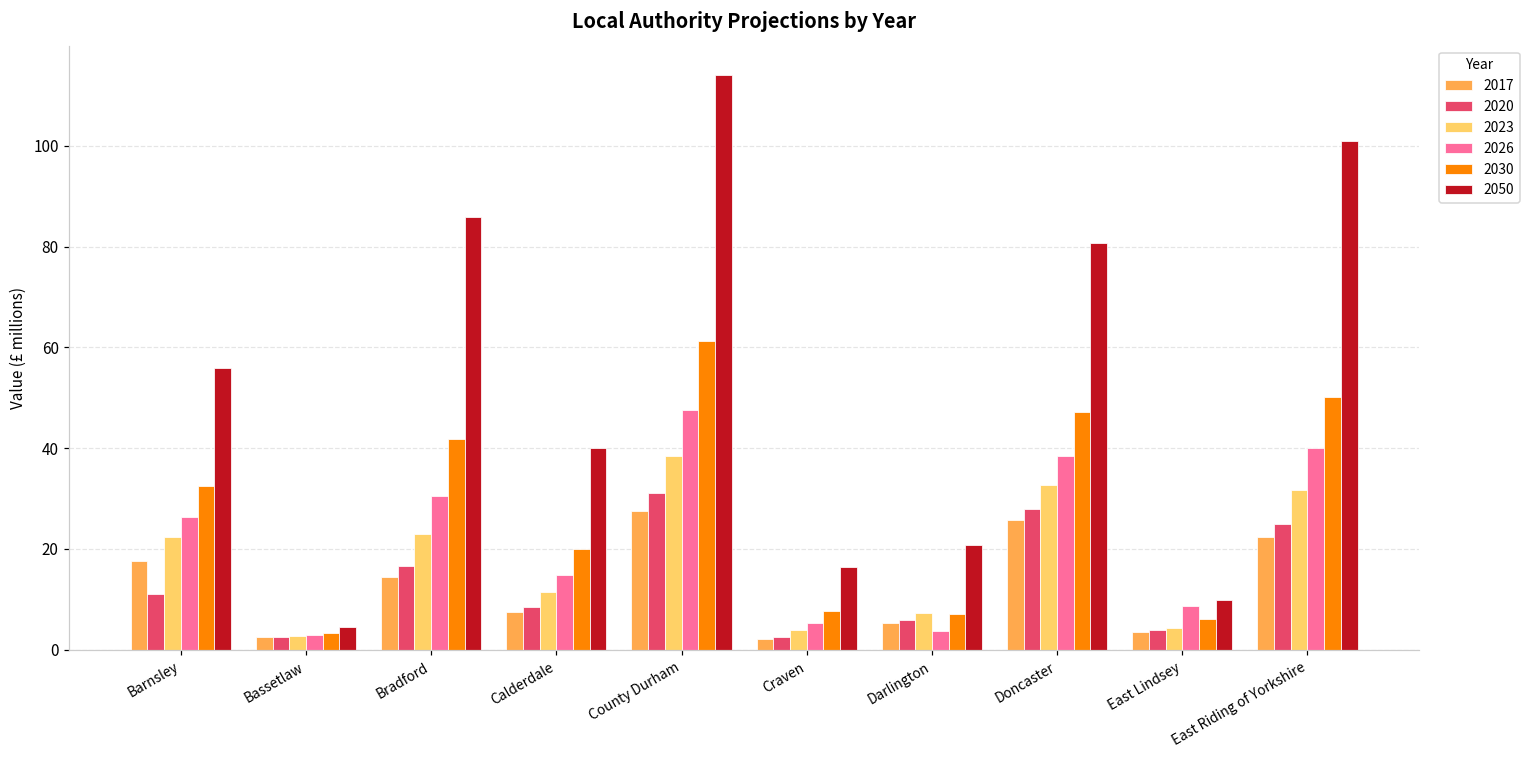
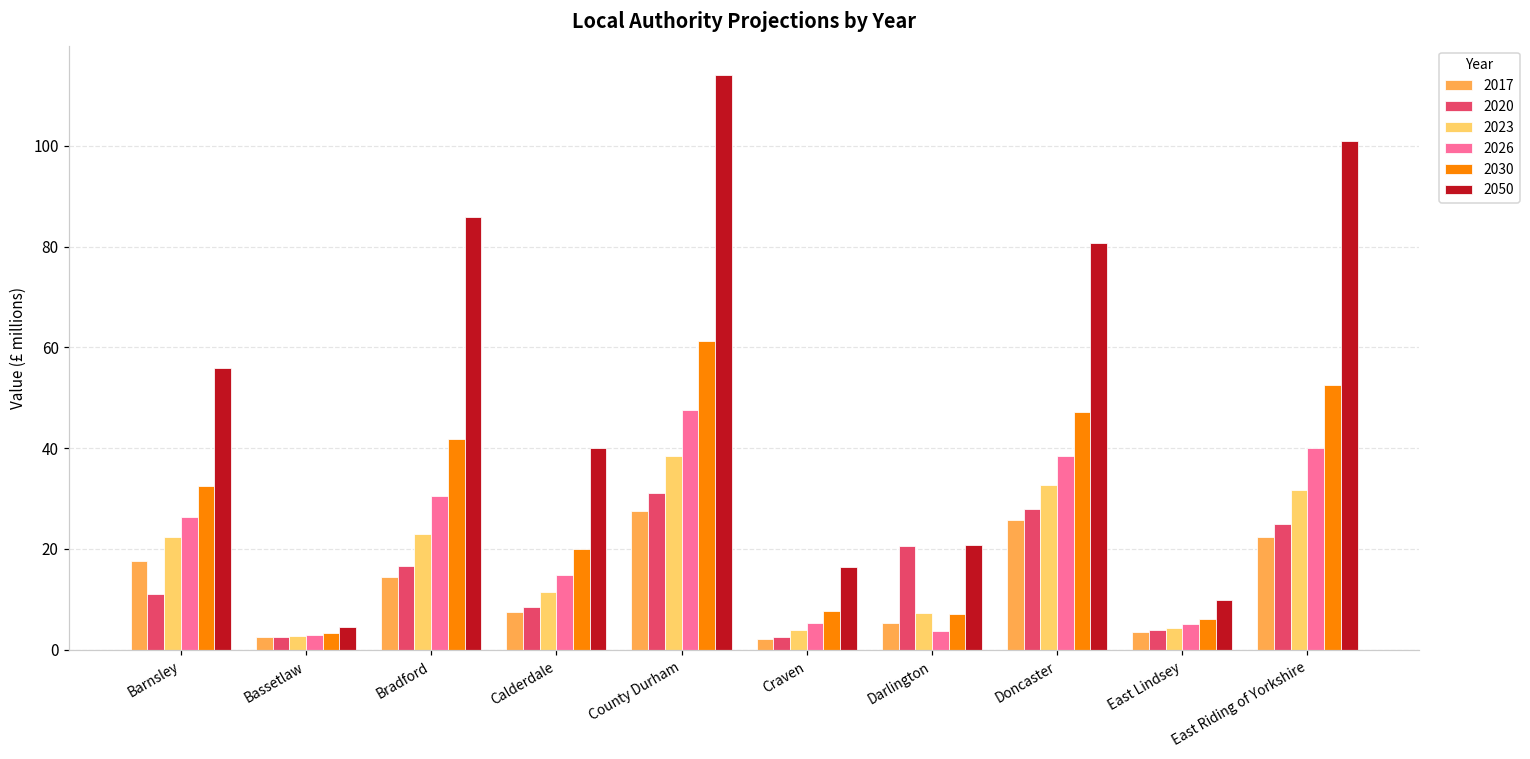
  {
    "2020": {
      "Barnsley": 11,
      "Bassetlaw": 3,
      "Bradford": 17,
      "Calderdale": 9,
      "County Durham": 31,
      "Craven": 3,
-     "Darlington": 6,
+     "Darlington": 21,
      "Doncaster": 28,
      "East Lindsey": 4,
      "East Riding of Yorkshire": 25
    },
    "2026": {
      "Barnsley": 26,
      "Bassetlaw": 3,
      "Bradford": 30,
      "Calderdale": 15,
      "County Durham": 48,
      "Craven": 5,
      "Darlington": 4,
      "Doncaster": 38,
-     "East Lindsey": 9,
+     "East Lindsey": 5,
      "East Riding of Yorkshire": 40
    },
    "2030": {
      "Barnsley": 32,
      "Bassetlaw": 3,
      "Bradford": 42,
      "Calderdale": 20,
      "County Durham": 61,
      "Craven": 8,
      "Darlington": 7,
      "Doncaster": 47,
      "East Lindsey": 6,
-     "East Riding of Yorkshire": 50
+     "East Riding of Yorkshire": 53
    },
    "2050": {
      "Barnsley": 56,
      "Bassetlaw": 5,
      "Bradford": 86,
      "Calderdale": 40,
      "County Durham": 114,
      "Craven": 16,
      "Darlington": 21,
      "Doncaster": 81,
      "East Lindsey": 10,
      "East Riding of Yorkshire": 101
    }
  }
